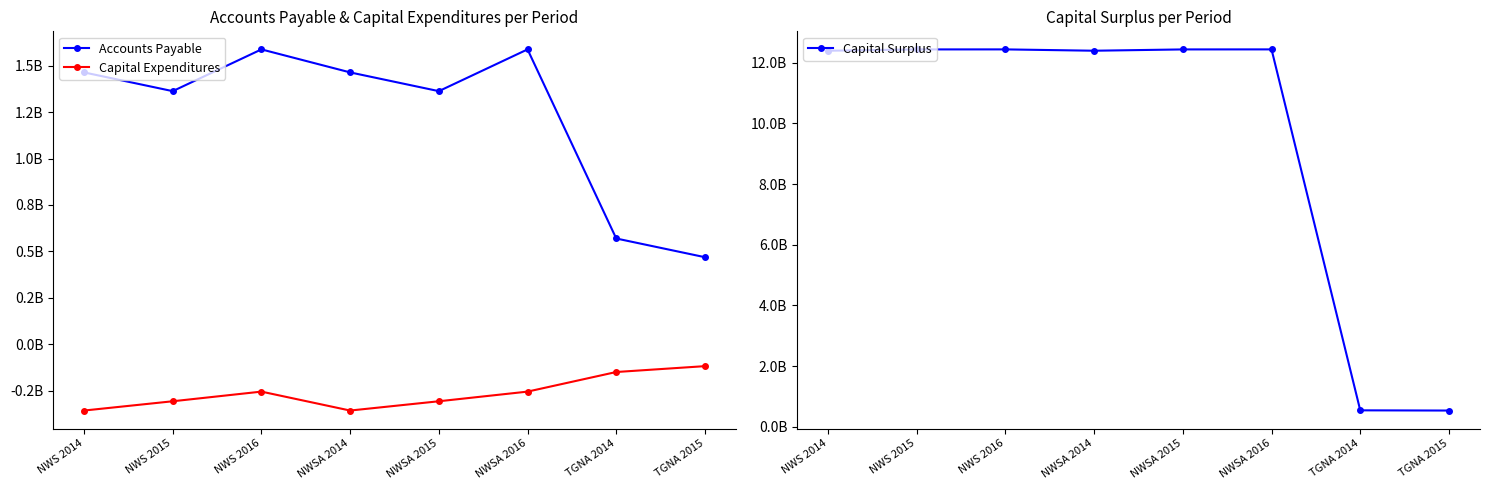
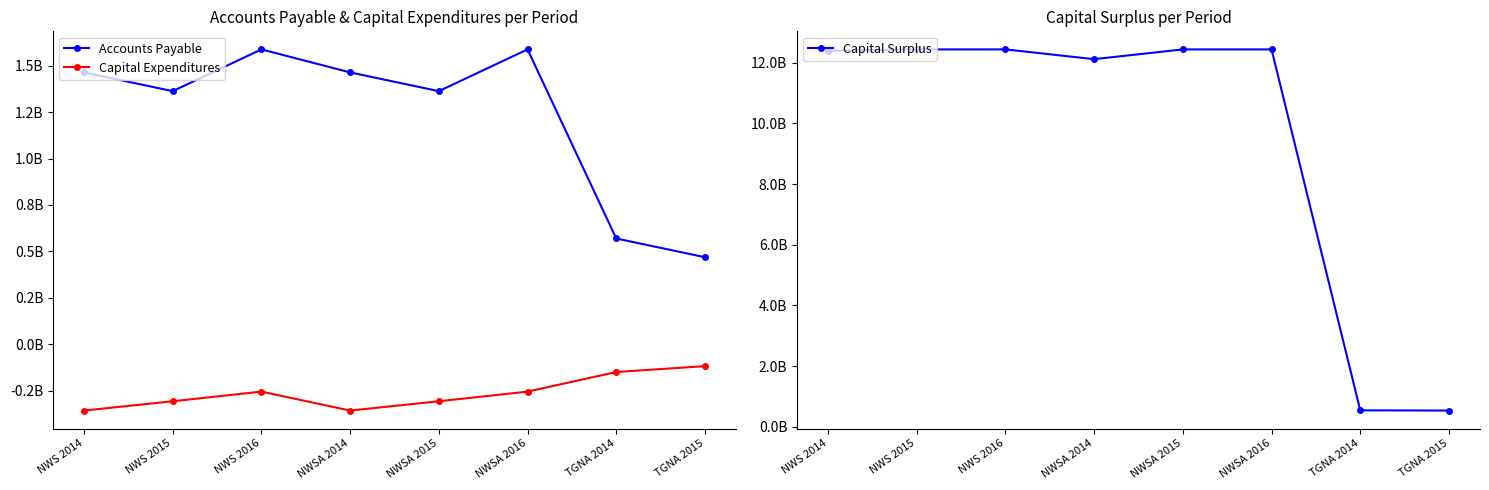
  {
    "Capital Surplus per Period": {
      "NWS 2016": 12400000000,
-     "NWSA 2014": 12400000000,
+     "NWSA 2014": 12100000000,
      "NWSA 2015": 12400000000,
      "NWSA 2016": 12400000000,
      "TGNA 2014": 500000000,
      "TGNA 2015": 500000000
    }
  }
